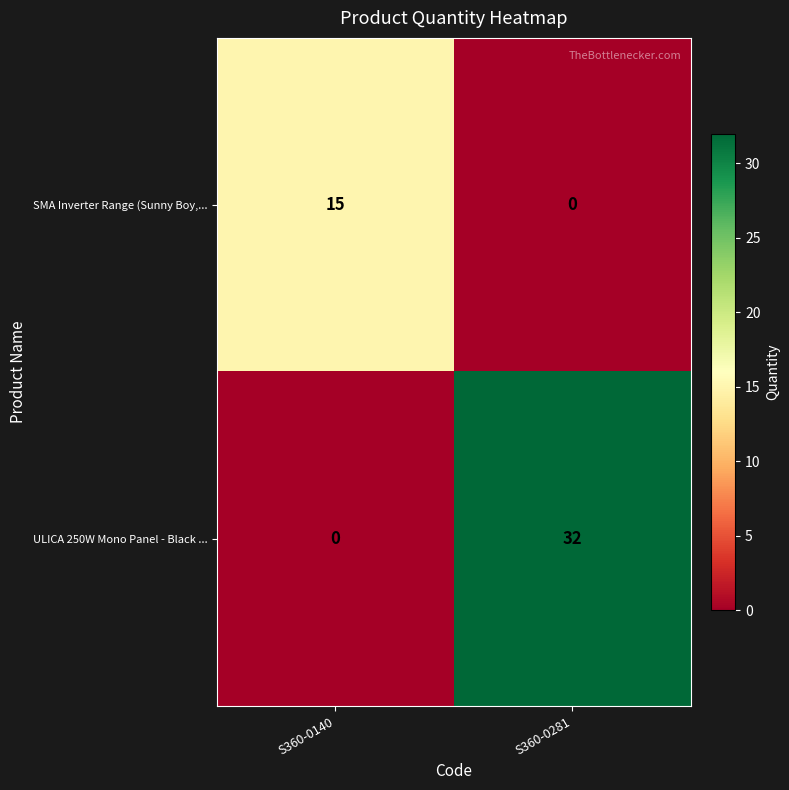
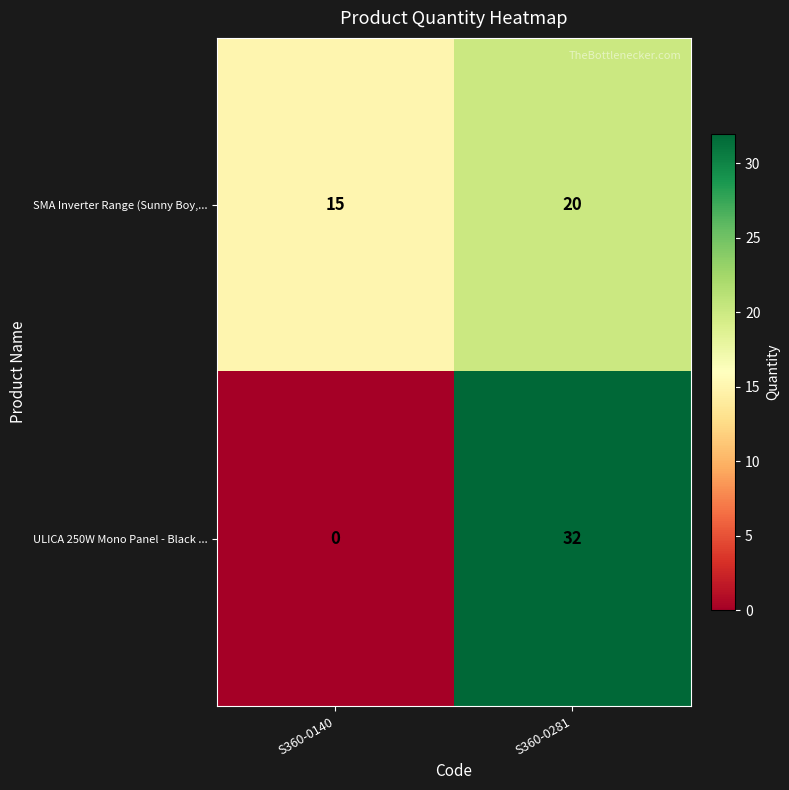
  {
    "SMA Inverter Range (Sunny Boy,...": {
      "S360-0140": 15,
-     "S360-0281": 0
+     "S360-0281": 20
    },
    "ULICA 250W Mono Panel - Black ...": {
      "S360-0140": 0,
      "S360-0281": 32
    }
  }
